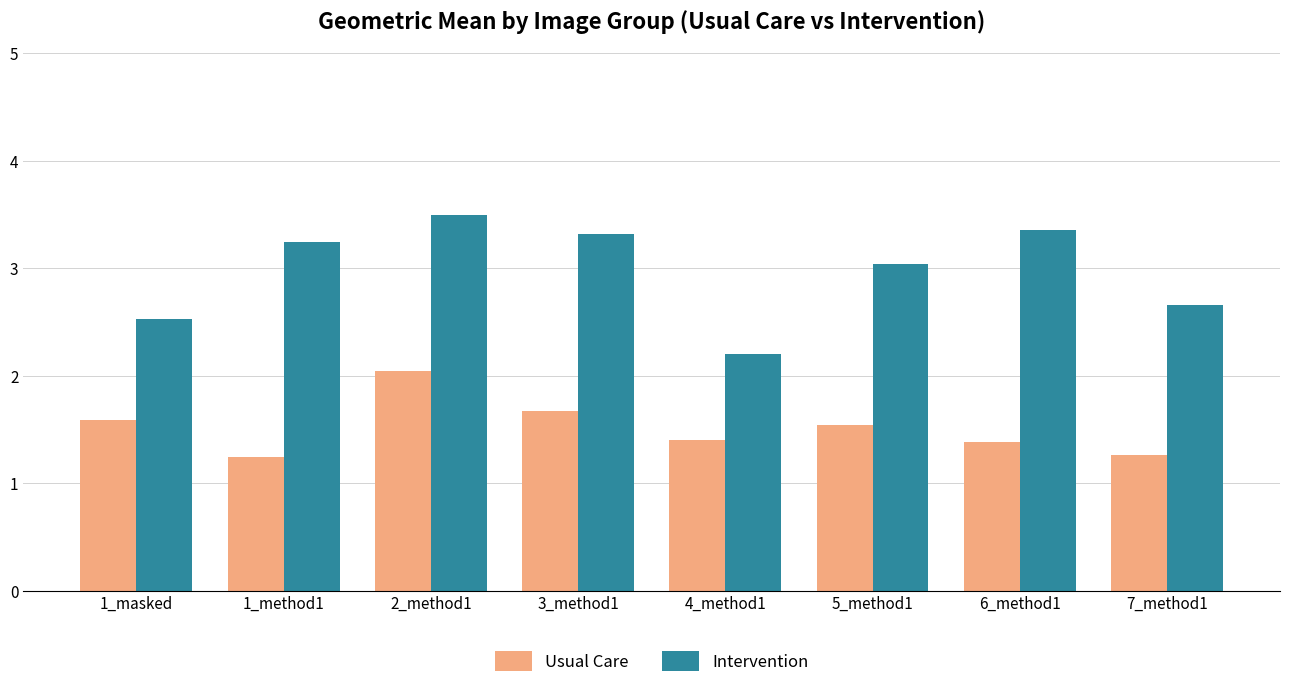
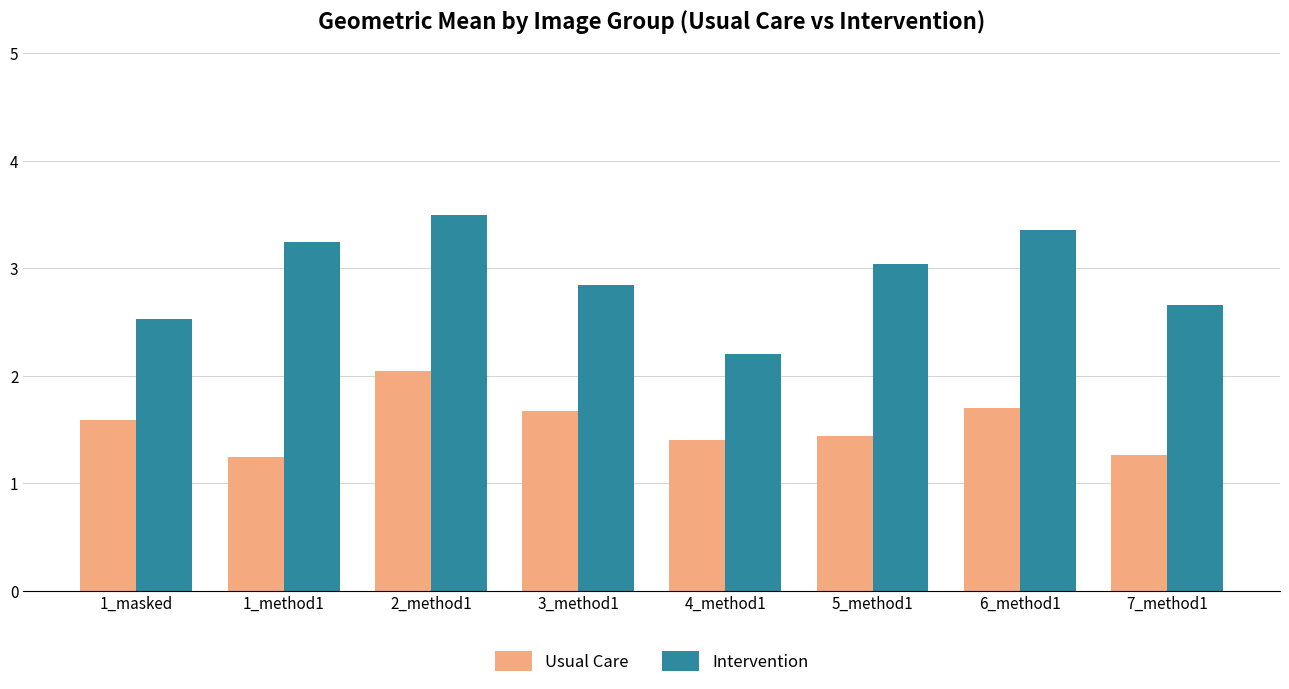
  {
    "Usual Care": {
      "1_masked": 1.59,
      "1_method1": 1.24,
      "2_method1": 2.04,
      "3_method1": 1.68,
      "4_method1": 1.40,
-     "5_method1": 1.54,
-     "6_method1": 1.38,
+     "5_method1": 1.44,
+     "6_method1": 1.69,
      "7_method1": 1.26
    },
    "Intervention": {
      "1_masked": 2.53,
      "1_method1": 3.24,
      "2_method1": 3.50,
-     "3_method1": 3.32,
+     "3_method1": 2.84,
      "4_method1": 2.20,
      "5_method1": 3.04,
      "6_method1": 3.36,
      "7_method1": 2.66
    }
  }
